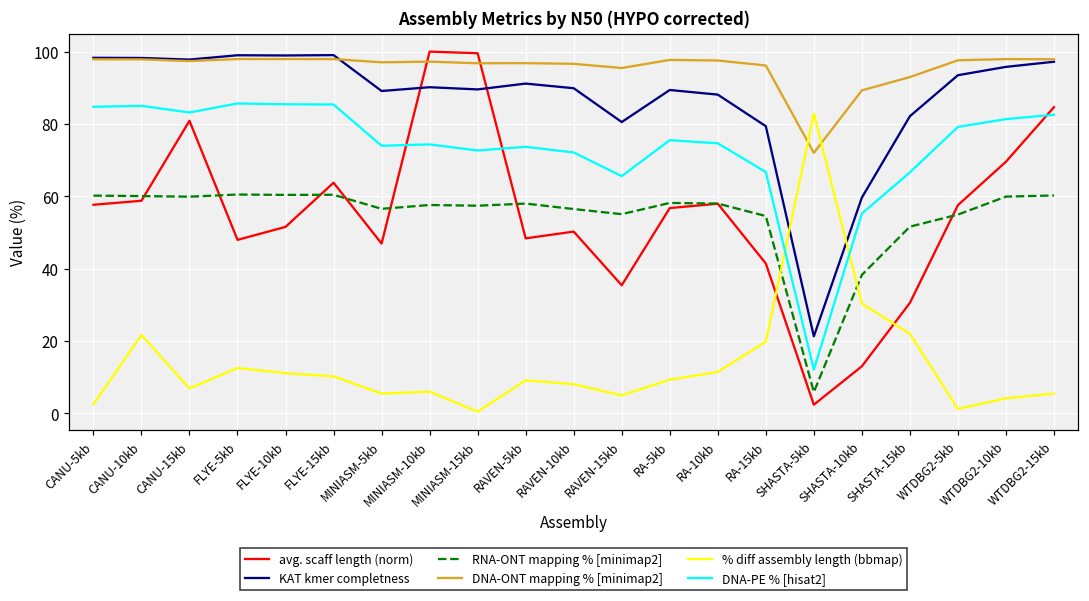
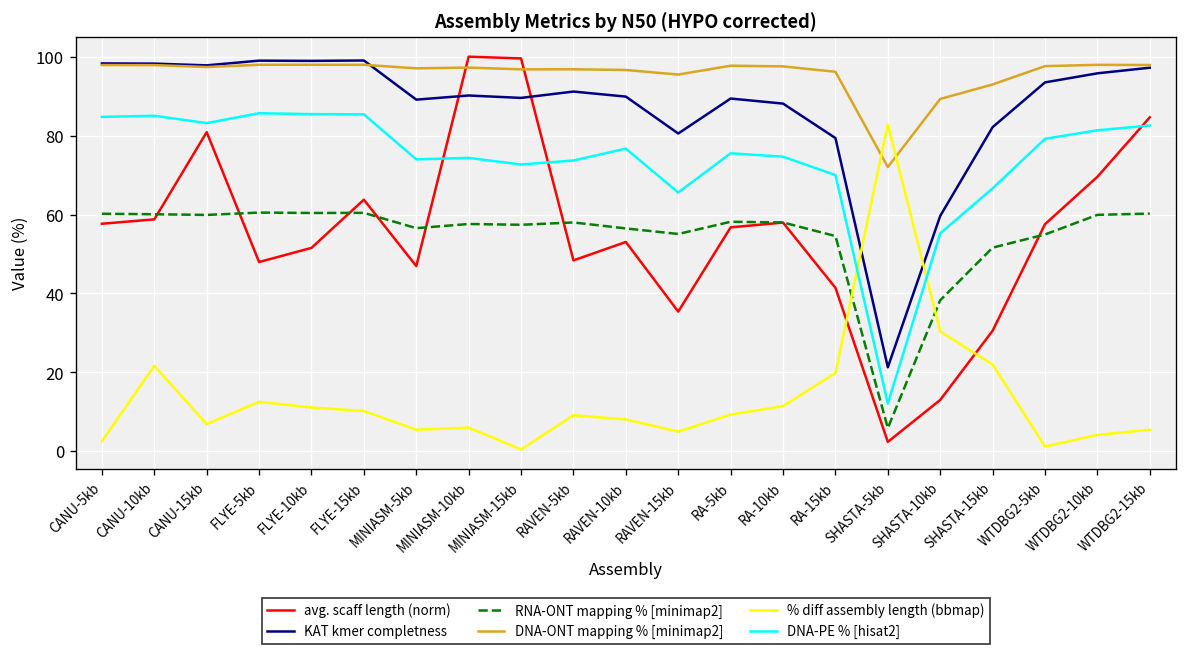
  {
    "avg. scaff length (norm)": {
      "CANU-5kb": 58,
      "CANU-10kb": 59,
      "CANU-15kb": 81,
      "FLYE-5kb": 48,
      "FLYE-10kb": 52,
      "FLYE-15kb": 64,
      "MINIASM-5kb": 47,
      "MINIASM-10kb": 100,
      "MINIASM-15kb": 100,
      "RAVEN-5kb": 48,
-     "RAVEN-10kb": 50,
+     "RAVEN-10kb": 53,
      "RAVEN-15kb": 35,
      "RA-5kb": 57,
      "RA-15kb": 41,
      "SHASTA-5kb": 2,
      "SHASTA-10kb": 13,
      "SHASTA-15kb": 31,
      "WTDBG2-5kb": 58,
      "WTDBG2-10kb": 70,
      "WTDBG2-15kb": 85
    },
    "KAT kmer completness": {
      "FLYE-5kb": 99,
      "FLYE-10kb": 99,
      "FLYE-15kb": 99,
      "MINIASM-5kb": 89,
      "MINIASM-10kb": 90,
      "MINIASM-15kb": 90,
      "RAVEN-5kb": 91,
      "RAVEN-10kb": 90,
      "RAVEN-15kb": 81,
      "RA-5kb": 89,
      "RA-10kb": 88,
      "RA-15kb": 79,
      "SHASTA-5kb": 21,
      "SHASTA-10kb": 60,
      "SHASTA-15kb": 82,
      "WTDBG2-5kb": 93,
      "WTDBG2-10kb": 96
    },
    "RNA-ONT mapping % [minimap2]": {
      "CANU-5kb": 60,
      "CANU-10kb": 60,
      "CANU-15kb": 60,
      "FLYE-5kb": 60,
      "FLYE-10kb": 60,
      "FLYE-15kb": 60,
      "MINIASM-5kb": 57,
      "MINIASM-10kb": 58,
      "MINIASM-15kb": 57,
      "RAVEN-5kb": 58,
      "RAVEN-10kb": 56,
      "RAVEN-15kb": 55,
      "RA-5kb": 58,
      "RA-15kb": 55,
      "SHASTA-5kb": 6,
      "SHASTA-10kb": 38,
      "SHASTA-15kb": 52,
      "WTDBG2-5kb": 55,
      "WTDBG2-10kb": 60,
      "WTDBG2-15kb": 60
    },
    "DNA-ONT mapping % [minimap2]": {
      "FLYE-5kb": 98,
      "FLYE-10kb": 98,
      "FLYE-15kb": 98,
      "MINIASM-5kb": 97,
      "MINIASM-10kb": 97,
      "MINIASM-15kb": 97,
      "RAVEN-5kb": 97,
      "RAVEN-10kb": 97,
      "RAVEN-15kb": 95,
      "RA-5kb": 98,
      "RA-10kb": 98,
      "RA-15kb": 96,
      "SHASTA-5kb": 72,
      "SHASTA-10kb": 89,
      "SHASTA-15kb": 93,
      "WTDBG2-5kb": 98,
      "WTDBG2-10kb": 98
    },
    "% diff assembly length (bbmap)": {
      "CANU-5kb": 3,
      "CANU-10kb": 22,
      "CANU-15kb": 7,
      "FLYE-5kb": 13,
      "FLYE-10kb": 11,
      "FLYE-15kb": 10,
      "MINIASM-5kb": 5,
      "MINIASM-10kb": 6,
      "MINIASM-15kb": 0,
      "RAVEN-5kb": 9,
      "RAVEN-10kb": 8,
      "RAVEN-15kb": 5,
      "RA-5kb": 9,
      "RA-10kb": 11,
      "RA-15kb": 20,
      "SHASTA-5kb": 83,
      "SHASTA-10kb": 30,
      "SHASTA-15kb": 22,
      "WTDBG2-5kb": 1,
      "WTDBG2-10kb": 4,
      "WTDBG2-15kb": 5
    },
    "DNA-PE % [hisat2]": {
      "CANU-5kb": 85,
      "CANU-10kb": 85,
      "CANU-15kb": 83,
      "FLYE-5kb": 86,
      "FLYE-10kb": 85,
      "FLYE-15kb": 85,
      "MINIASM-5kb": 74,
      "MINIASM-10kb": 74,
      "MINIASM-15kb": 73,
      "RAVEN-5kb": 74,
-     "RAVEN-10kb": 72,
+     "RAVEN-10kb": 77,
      "RAVEN-15kb": 66,
      "RA-5kb": 76,
      "RA-10kb": 75,
-     "RA-15kb": 67,
+     "RA-15kb": 70,
      "SHASTA-5kb": 12,
      "SHASTA-10kb": 55,
      "SHASTA-15kb": 67,
      "WTDBG2-5kb": 79,
      "WTDBG2-10kb": 81,
      "WTDBG2-15kb": 83
    }
  }
